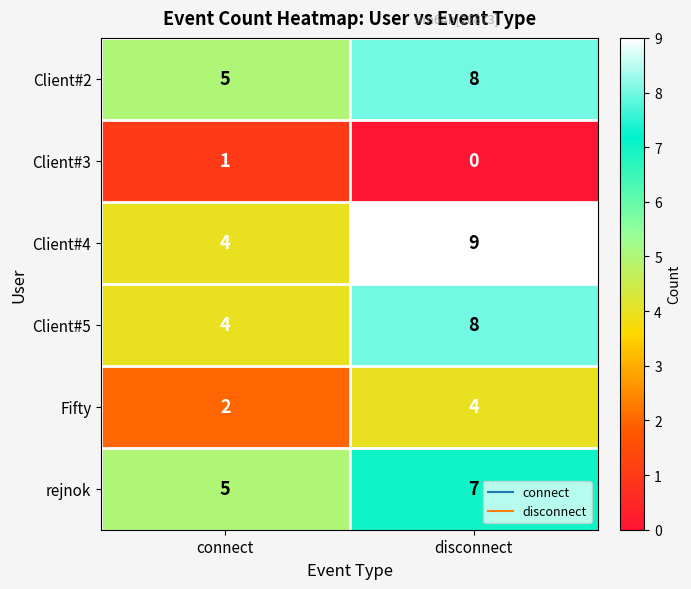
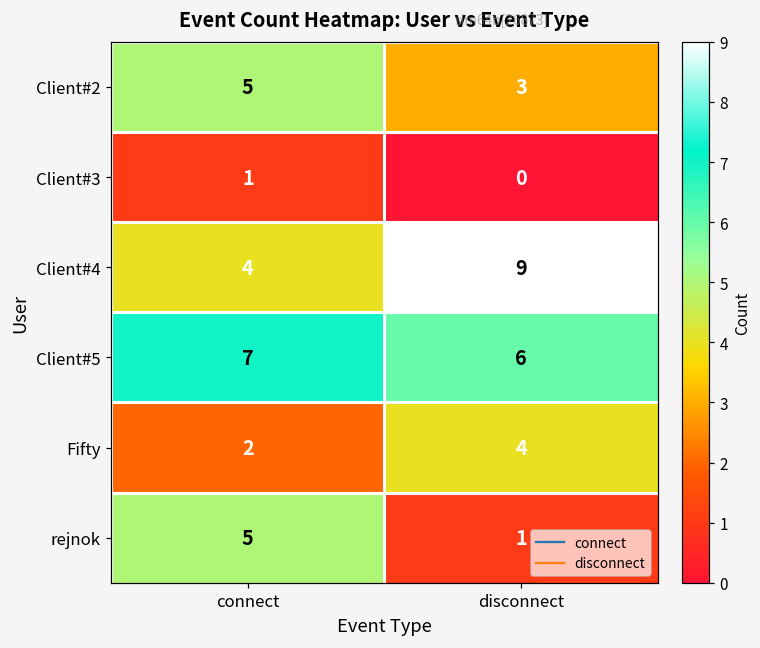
  {
    "Client#2": {
      "connect": 5,
-     "disconnect": 8
+     "disconnect": 3
    },
    "Client#3": {
      "connect": 1,
      "disconnect": 0
    },
    "Client#4": {
      "connect": 4,
      "disconnect": 9
    },
    "Client#5": {
-     "connect": 4,
-     "disconnect": 8
+     "connect": 7,
+     "disconnect": 6
    },
    "Fifty": {
      "connect": 2,
      "disconnect": 4
    },
    "rejnok": {
      "connect": 5,
-     "disconnect": 7
+     "disconnect": 1
    }
  }
